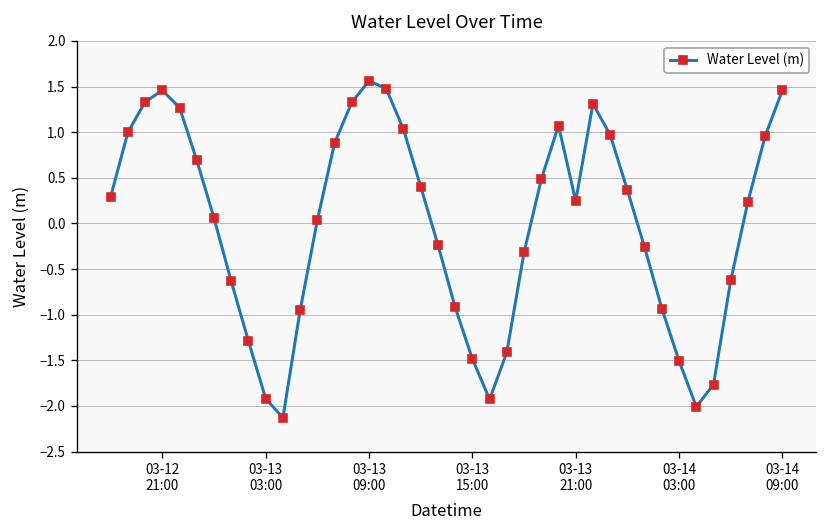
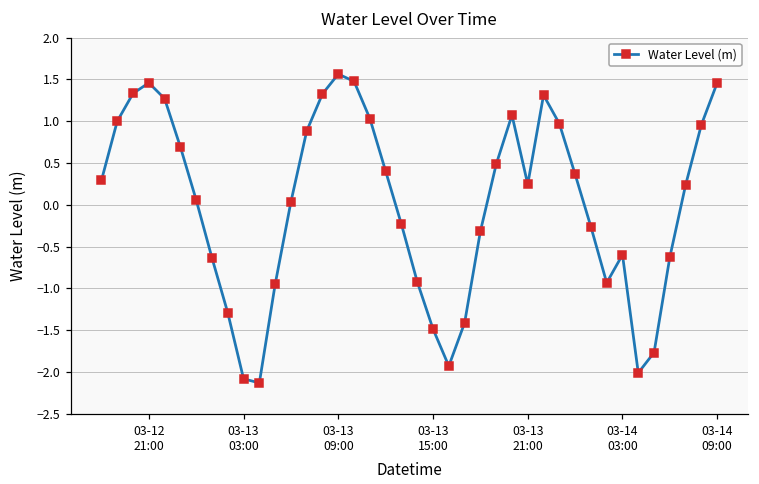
  {
    "03-12 21:00": 1.5,
-   "03-13 03:00": -1.9,
+   "03-13 03:00": -2.1,
    "03-13 09:00": 1.6,
    "03-13 15:00": -1.5,
    "03-13 21:00": 0.2,
-   "03-14 03:00": -1.5,
+   "03-14 03:00": -0.6,
    "03-14 09:00": 1.5
  }
